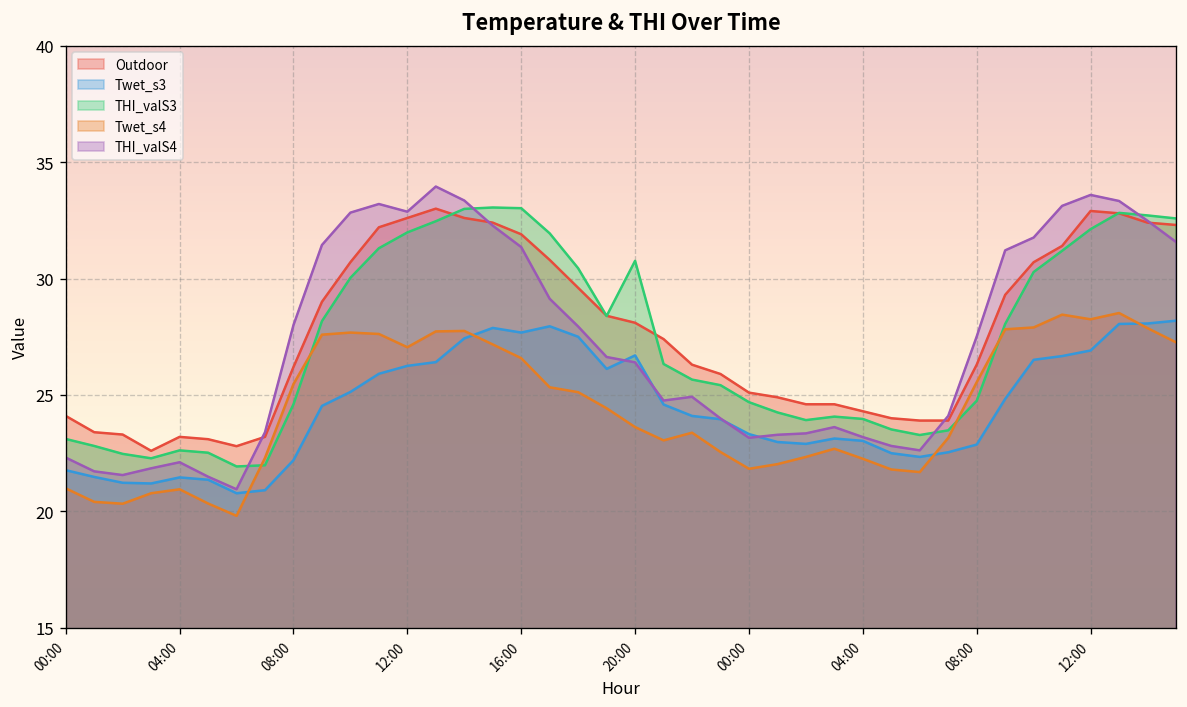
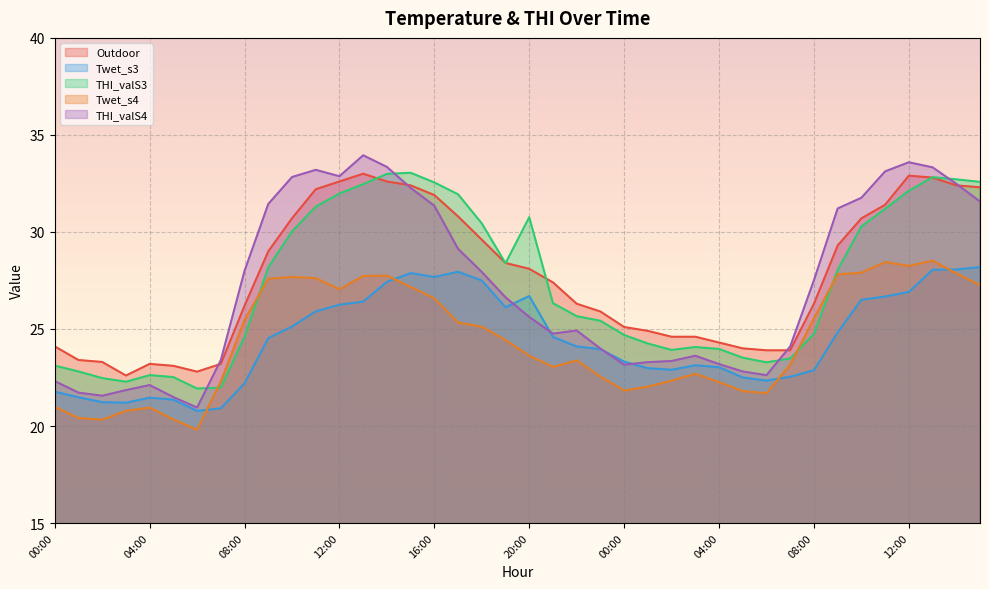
  {
    "Twet_s3": {
      "16:00": 27.7,
      "20:00": 26.7
    },
    "THI_valS3": {
-     "16:00": 33.0,
+     "16:00": 32.6,
      "20:00": 30.8
    },
    "THI_valS4": {
      "16:00": 31.4,
-     "20:00": 26.4
+     "20:00": 25.6
    }
  }
